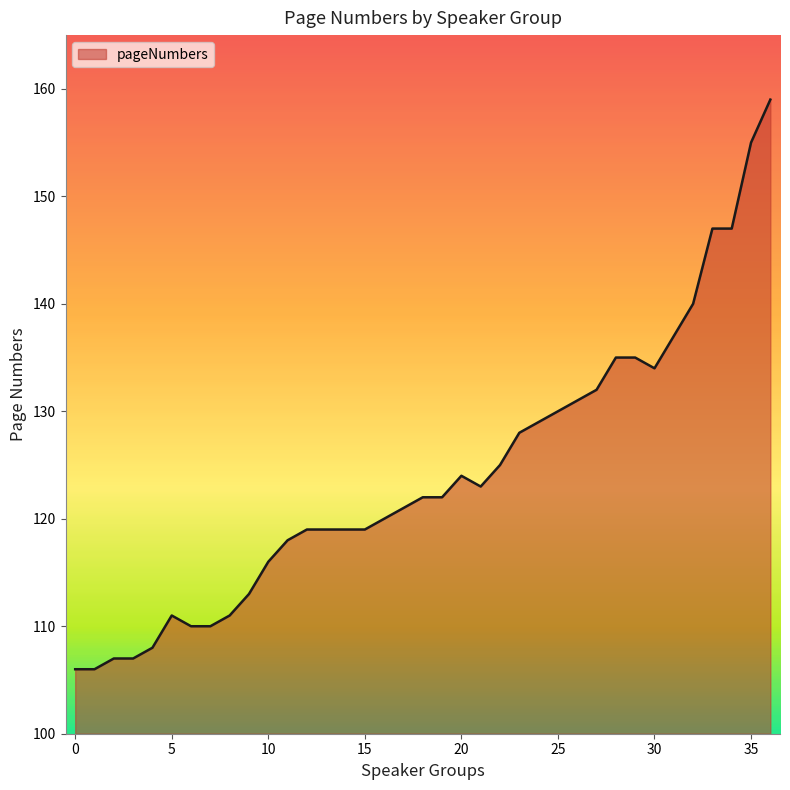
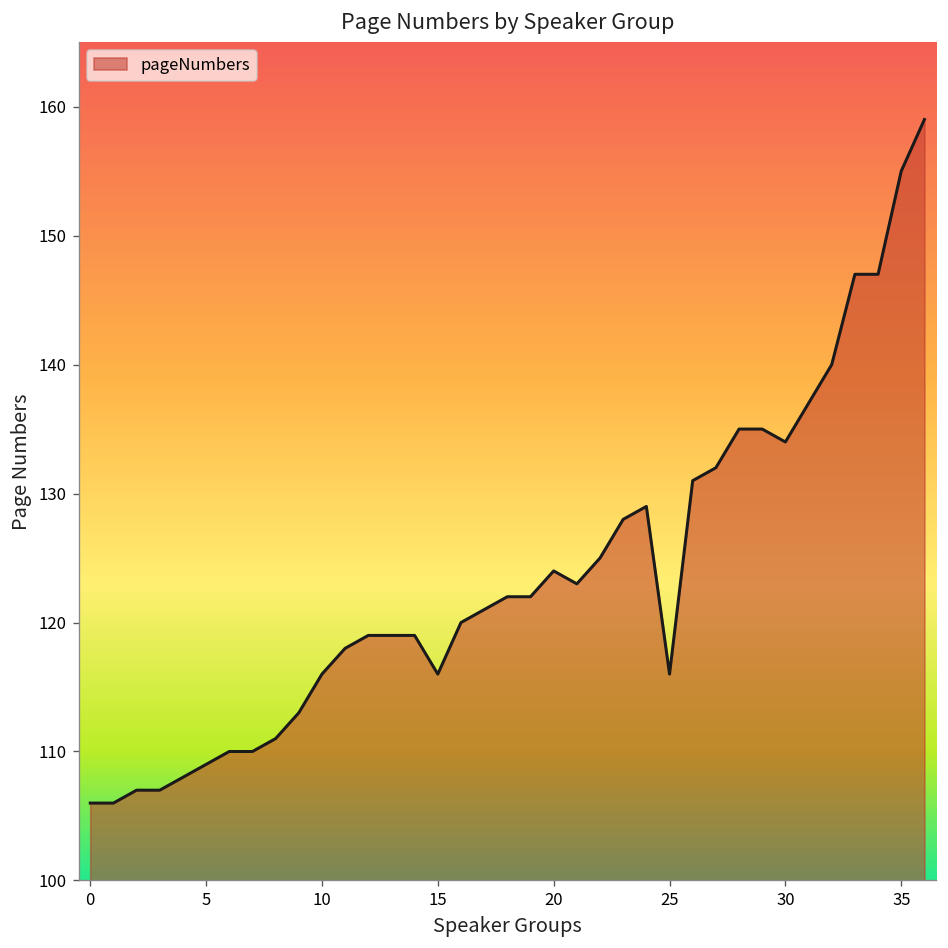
  {
    "0": 106,
-   "5": 111,
+   "5": 109,
    "10": 116,
-   "15": 119,
+   "15": 116,
    "20": 124,
-   "25": 130,
+   "25": 116,
    "30": 134,
    "35": 155
  }
